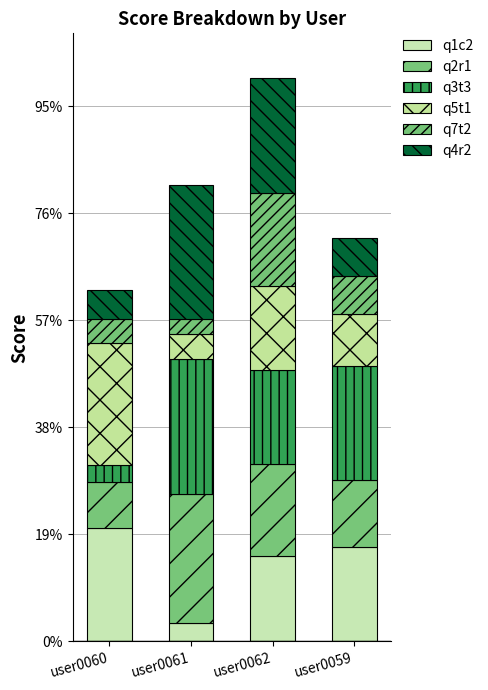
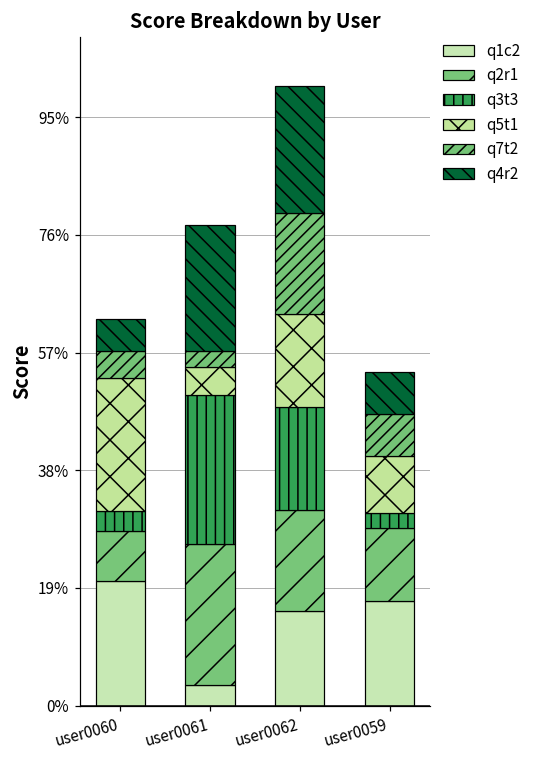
  {
    "q3t3": {
      "user0060": "3%",
      "user0061": "24%",
      "user0062": "17%",
-     "user0059": "20%"
+     "user0059": "2%"
    },
    "q4r2": {
      "user0060": "5%",
-     "user0061": "24%",
+     "user0061": "20%",
      "user0062": "20%",
      "user0059": "7%"
    }
  }
